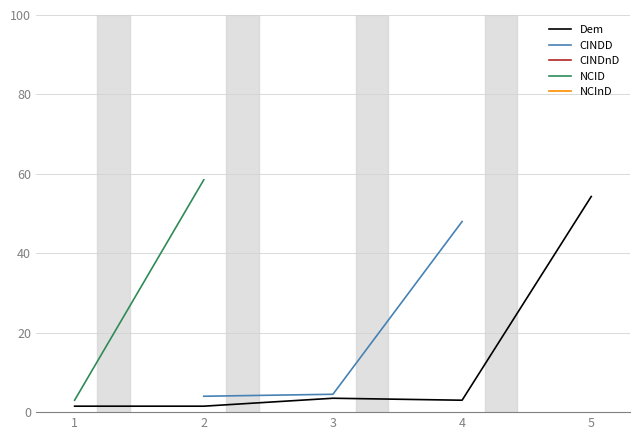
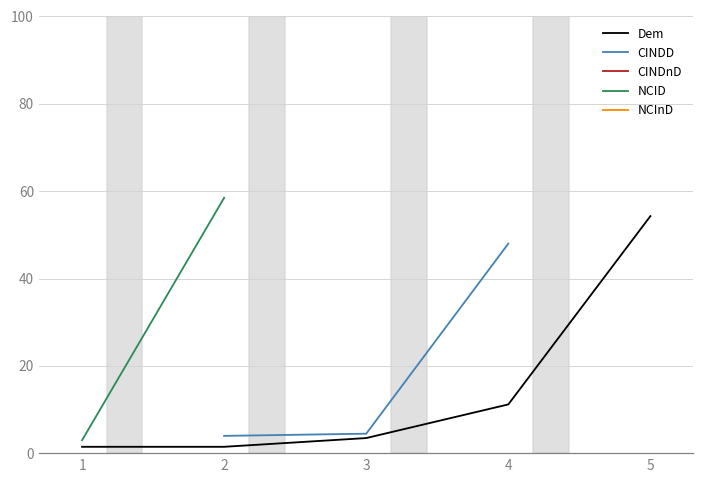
  {
    "Dem": {
      "1": 2,
      "2": 2,
      "3": 4,
-     "4": 3,
+     "4": 11,
      "5": 54
    },
    "CINDD": {
      "2": 4,
      "3": 5,
      "4": 48
    },
    "CINDnD": {
      "1": 8,
      "3": 28
    },
    "NCID": {
      "1": 3,
      "2": 59
    },
    "NCInD": {
      "1": 69
    }
  }
